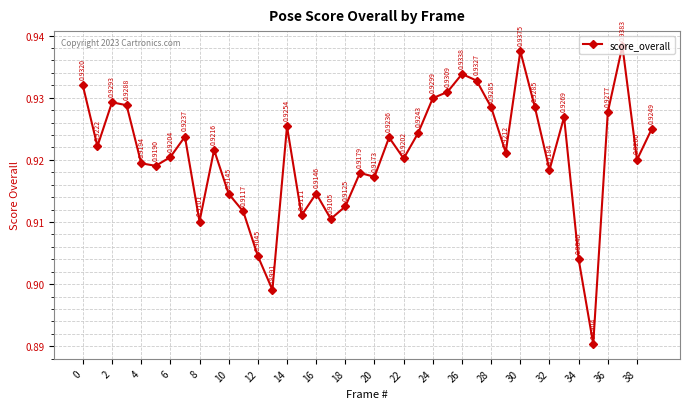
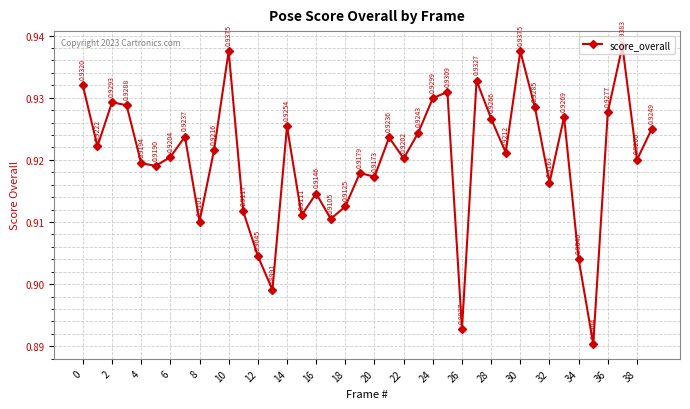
  {
    "0": 0.9320,
    "2": 0.9293,
    "4": 0.9194,
    "6": 0.9204,
    "8": 0.9101,
-   "10": 0.9145,
+   "10": 0.9375,
    "12": 0.9045,
    "14": 0.9254,
    "16": 0.9146,
    "18": 0.9125,
    "20": 0.9173,
    "22": 0.9202,
    "24": 0.9299,
-   "26": 0.9338,
-   "28": 0.9285,
+   "26": 0.8927,
+   "28": 0.9266,
    "30": 0.9375,
-   "32": 0.9184,
+   "32": 0.9163,
    "34": 0.9040,
    "36": 0.9277,
    "38": 0.9200
  }
